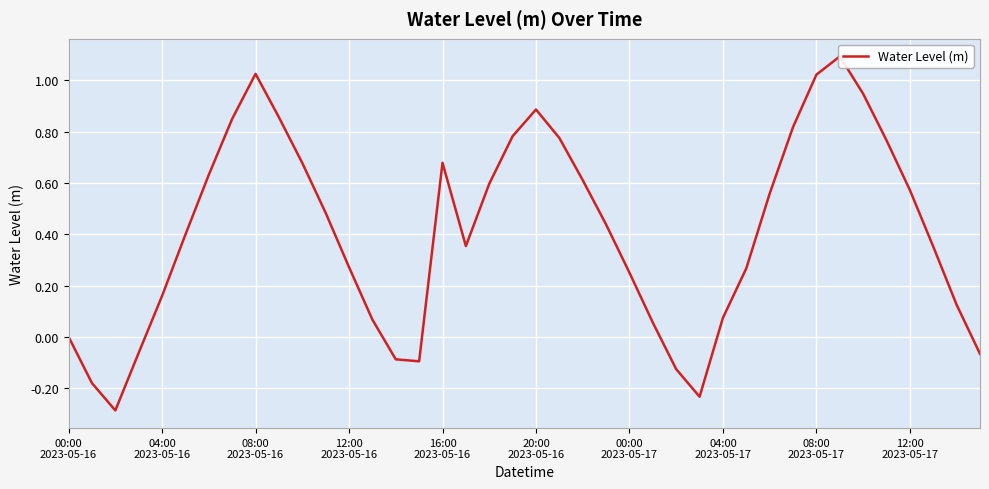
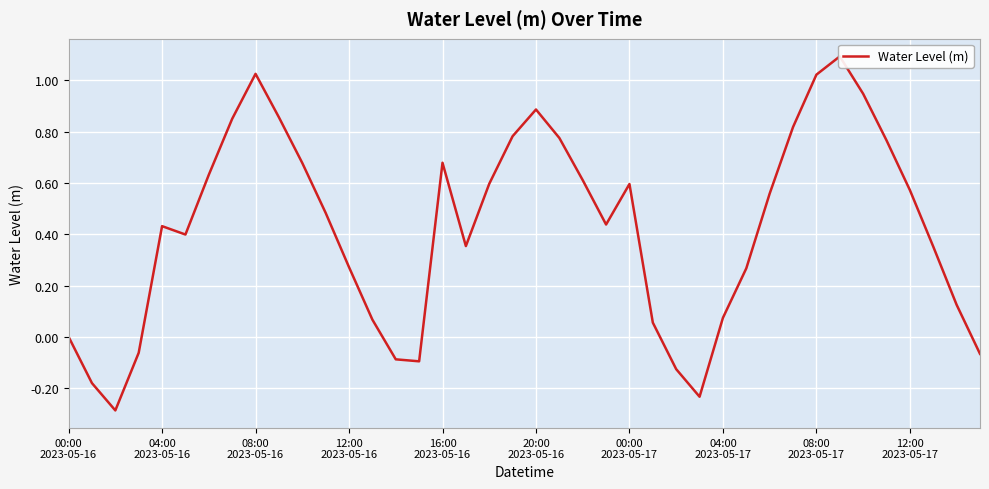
  {
    "00:00 2023-05-16": 0.00,
-   "04:00 2023-05-16": 0.16,
+   "04:00 2023-05-16": 0.43,
    "08:00 2023-05-16": 1.03,
    "12:00 2023-05-16": 0.27,
    "16:00 2023-05-16": 0.68,
    "20:00 2023-05-16": 0.89,
-   "00:00 2023-05-17": 0.25,
+   "00:00 2023-05-17": 0.60,
    "04:00 2023-05-17": 0.08,
    "08:00 2023-05-17": 1.02,
    "12:00 2023-05-17": 0.57
  }
